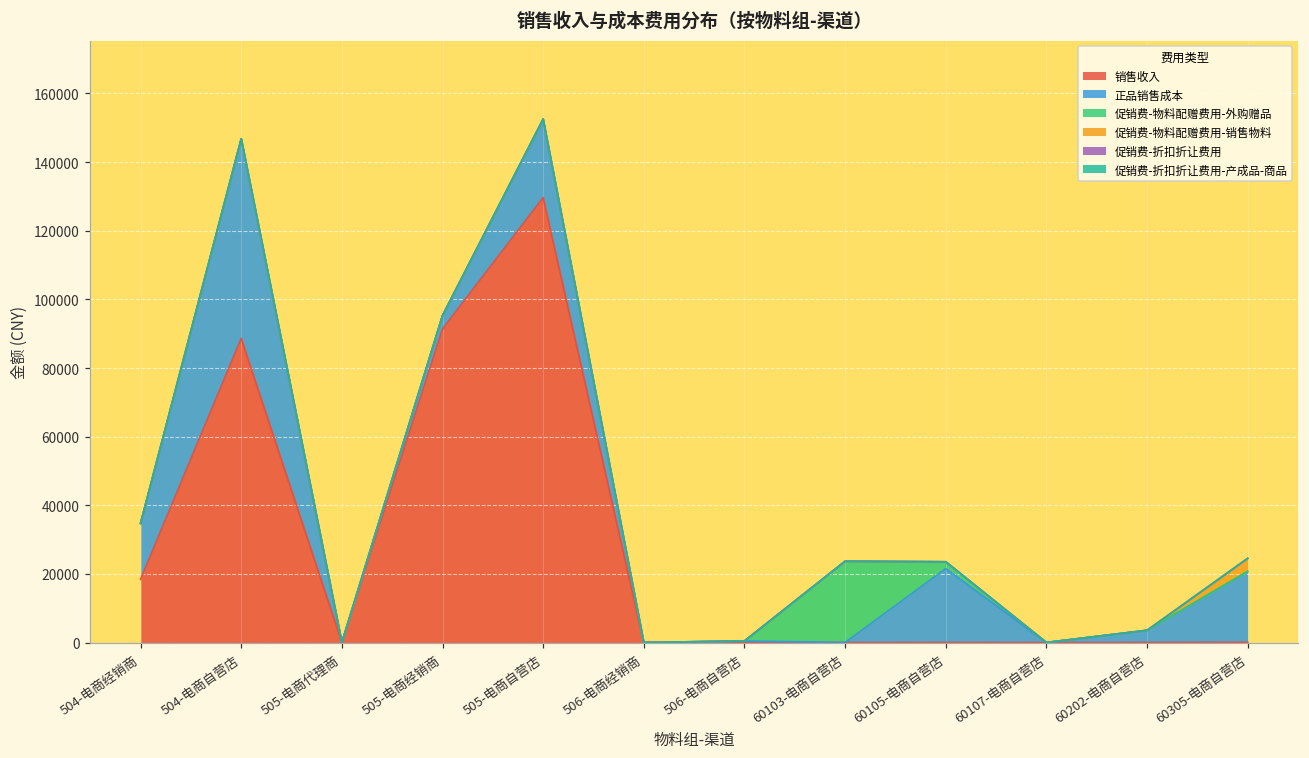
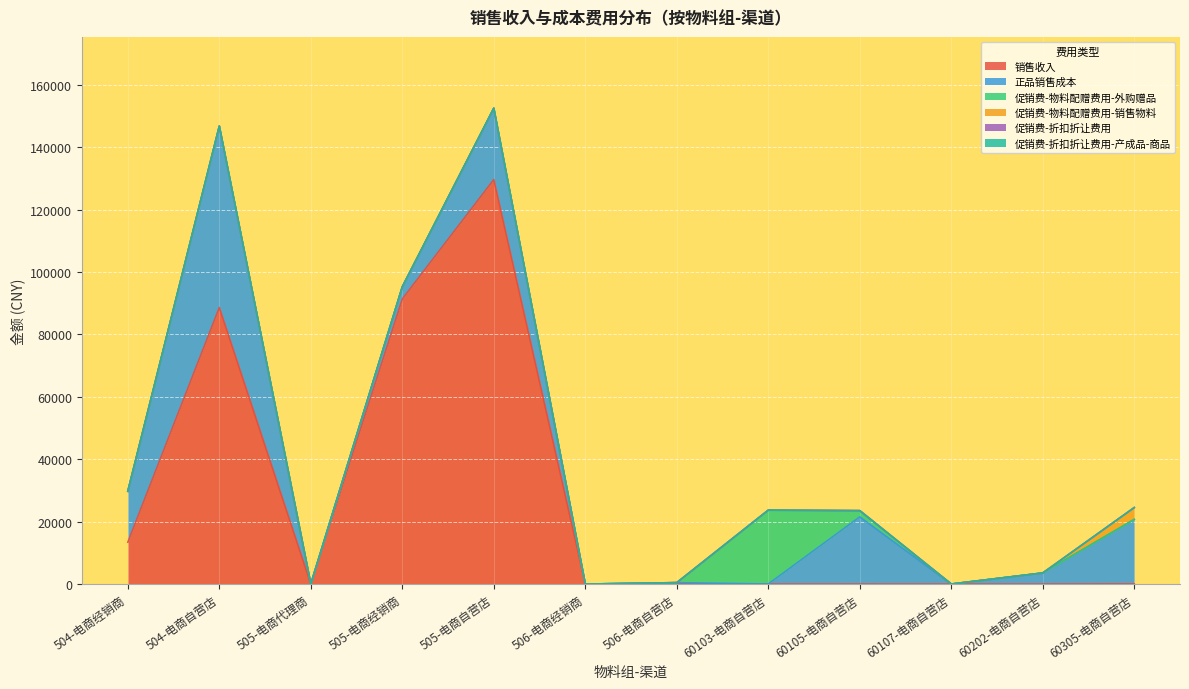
  {
    "销售收入": {
-     "504-电商经销商": 18000,
+     "504-电商经销商": 13000,
      "504-电商自营店": 89000,
      "505-电商经销商": 91000,
      "505-电商自营店": 130000,
      "60105-电商自营店": 0,
      "60202-电商自营店": 0,
      "60305-电商自营店": 0
    },
    "正品销售成本": {
      "60105-电商自营店": 22000
    }
  }
